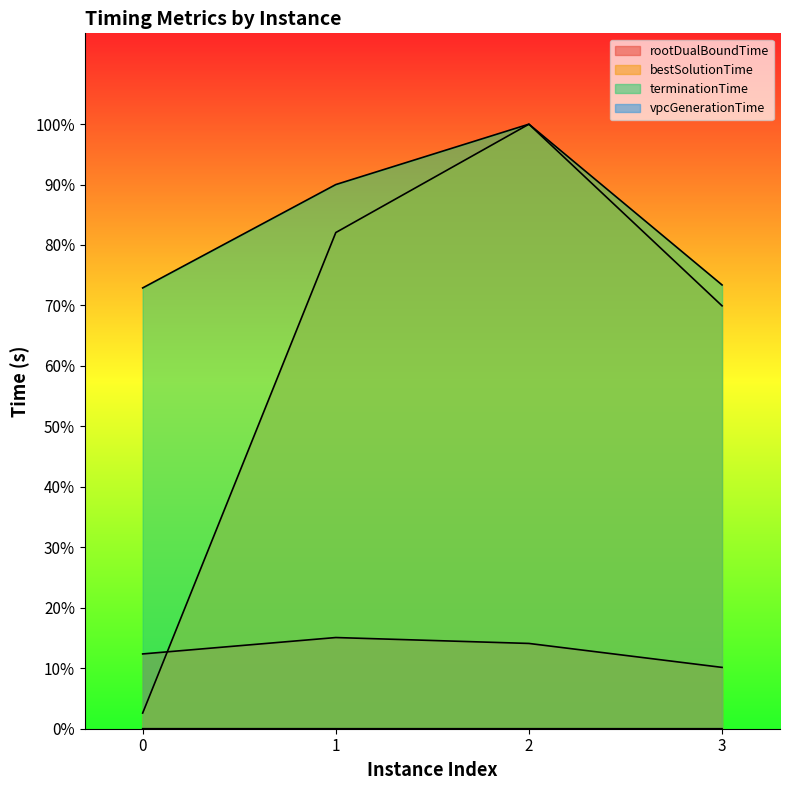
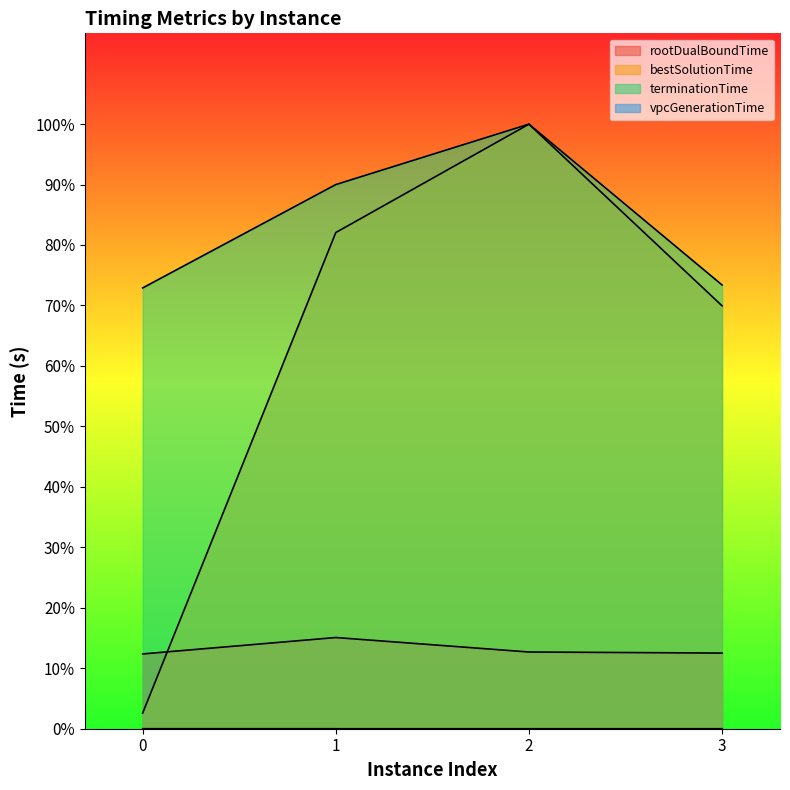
  {
    "rootDualBoundTime": {
      "0": "12%",
      "1": "15%",
-     "2": "14%",
-     "3": "10%"
+     "2": "13%",
+     "3": "13%"
    },
    "bestSolutionTime": {
      "0": "3%",
      "1": "82%",
      "3": "70%"
    },
    "terminationTime": {
      "0": "73%",
      "1": "90%",
      "3": "73%"
    },
    "vpcGenerationTime": {
      "0": "0%",
      "1": "0%",
      "2": "0%",
      "3": "0%"
    }
  }
